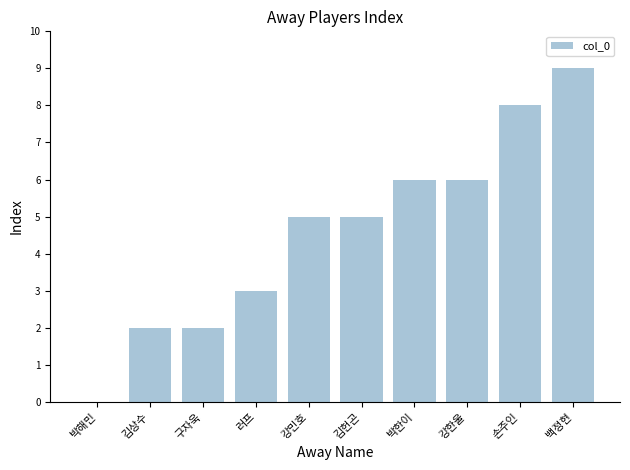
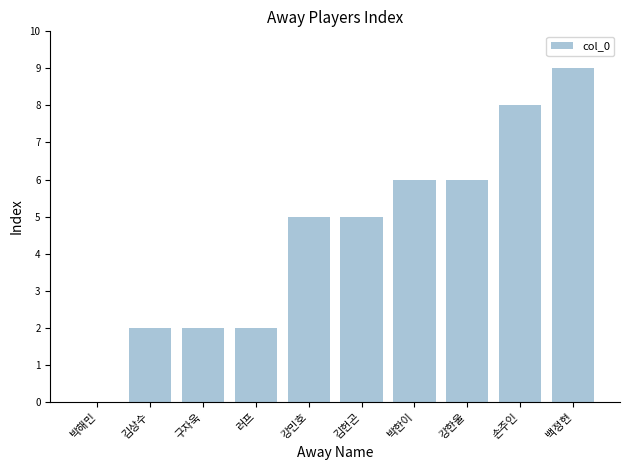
  {
    "박해민": 0,
    "김상수": 2,
    "구자욱": 2,
-   "러프": 3,
+   "러프": 2,
    "강민호": 5,
    "김헌곤": 5,
    "박한이": 6,
    "강한울": 6,
    "손주인": 8,
    "백정현": 9
  }
